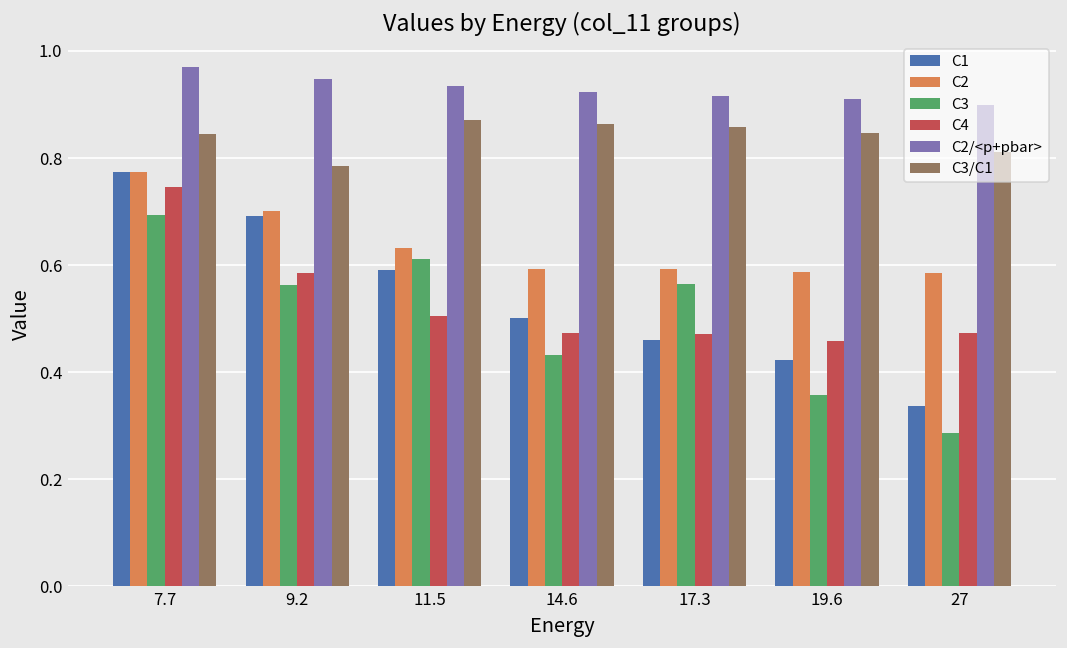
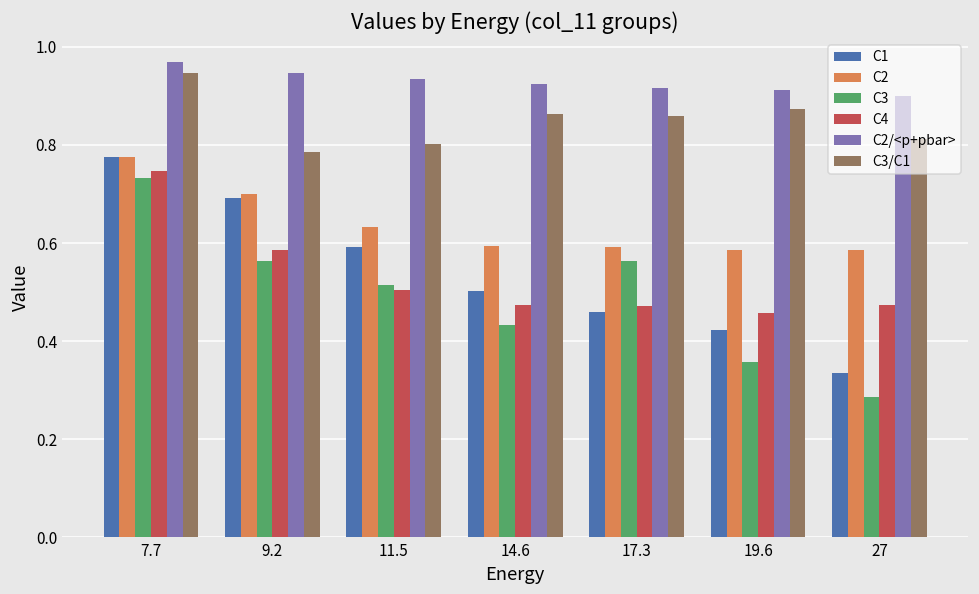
  {
    "C3": {
-     "7.7": 0.69,
+     "7.7": 0.73,
      "9.2": 0.56,
-     "11.5": 0.61,
+     "11.5": 0.51,
      "14.6": 0.43,
      "17.3": 0.56,
      "19.6": 0.36,
      "27": 0.29
    },
    "C3/C1": {
-     "7.7": 0.85,
+     "7.7": 0.95,
      "9.2": 0.79,
-     "11.5": 0.87,
+     "11.5": 0.80,
      "14.6": 0.86,
      "17.3": 0.86,
-     "19.6": 0.85
+     "19.6": 0.87
    }
  }
